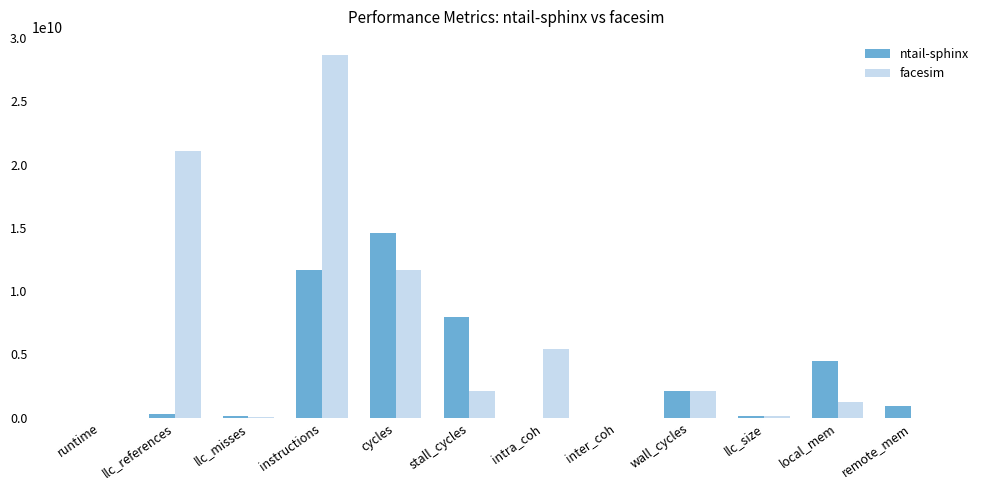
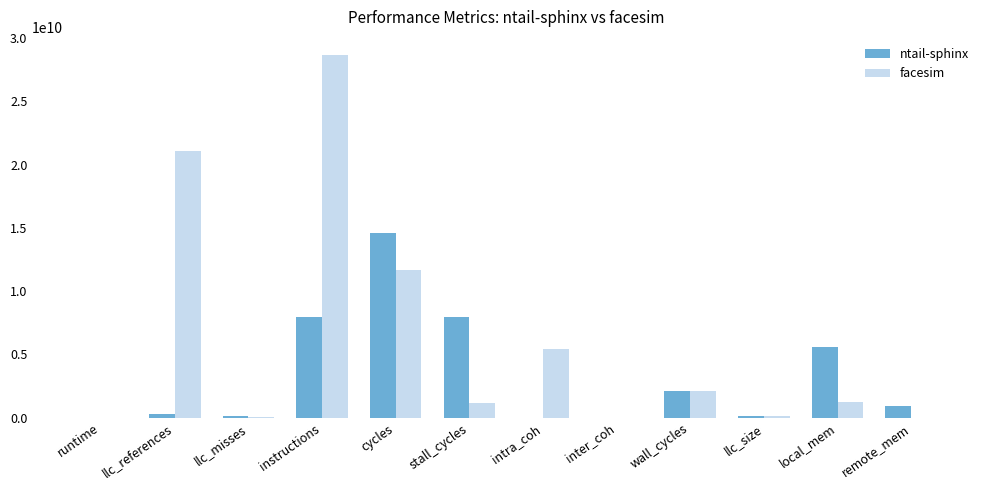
  {
    "ntail-sphinx": {
      "llc_references": 300000000,
-     "instructions": 11700000000,
+     "instructions": 8000000000,
      "cycles": 14600000000,
      "stall_cycles": 8000000000,
      "wall_cycles": 2100000000,
-     "local_mem": 4500000000,
+     "local_mem": 5600000000,
      "remote_mem": 900000000
    },
    "facesim": {
      "llc_references": 21000000000,
      "instructions": 28700000000,
      "cycles": 11700000000,
-     "stall_cycles": 2100000000,
+     "stall_cycles": 1200000000,
      "intra_coh": 5500000000,
      "wall_cycles": 2100000000,
      "local_mem": 1300000000
    }
  }
